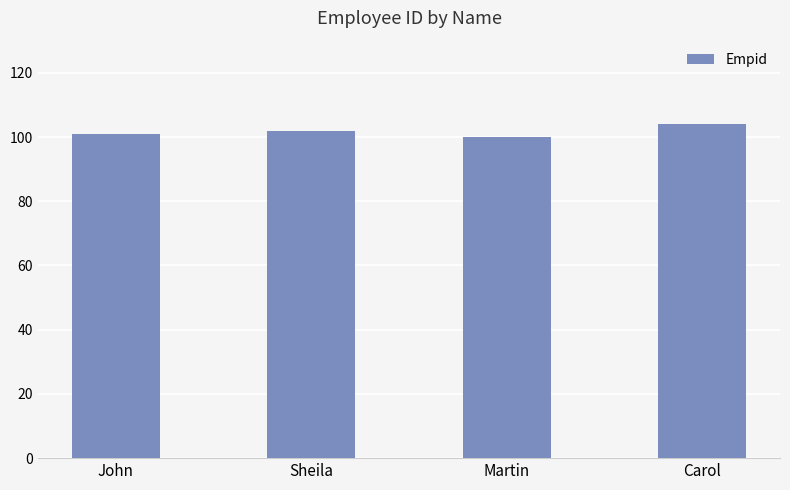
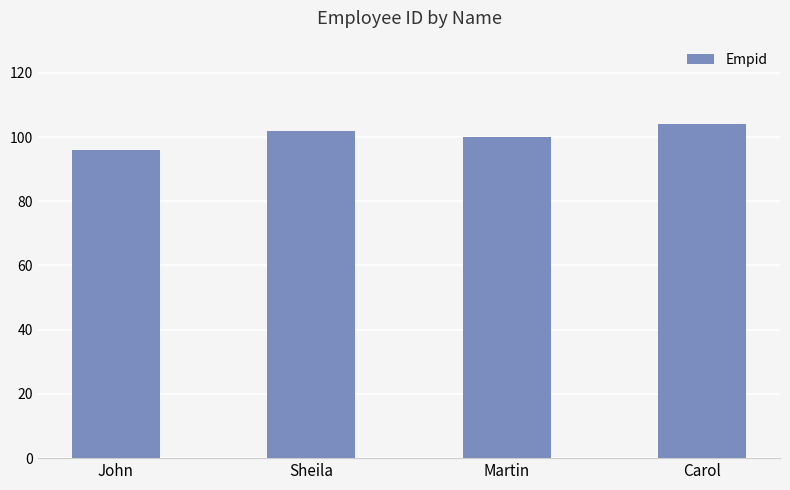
  {
-   "John": 101,
+   "John": 96,
    "Sheila": 102,
    "Martin": 100,
    "Carol": 104
  }
